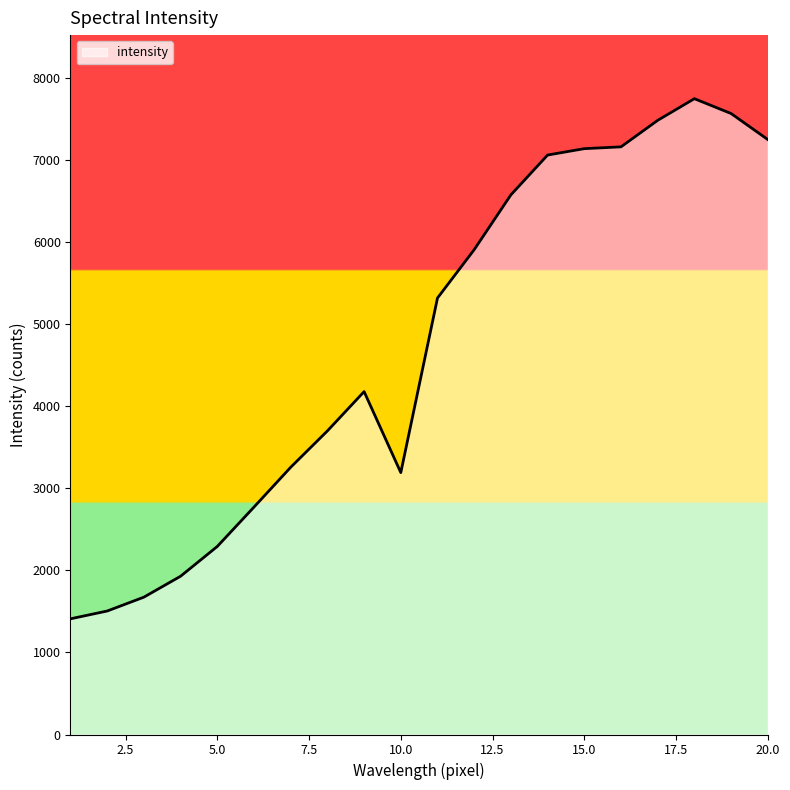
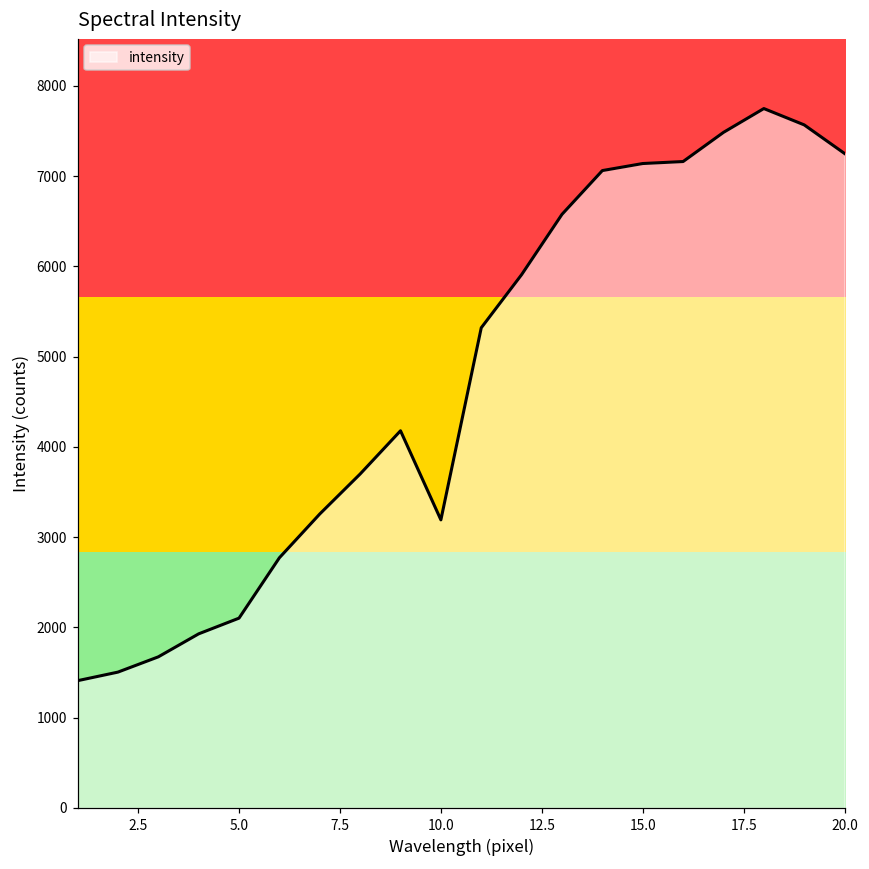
  {
-   "5.0": 2300,
+   "5.0": 2100,
    "10.0": 3200,
    "15.0": 7100,
    "20.0": 7300
  }
